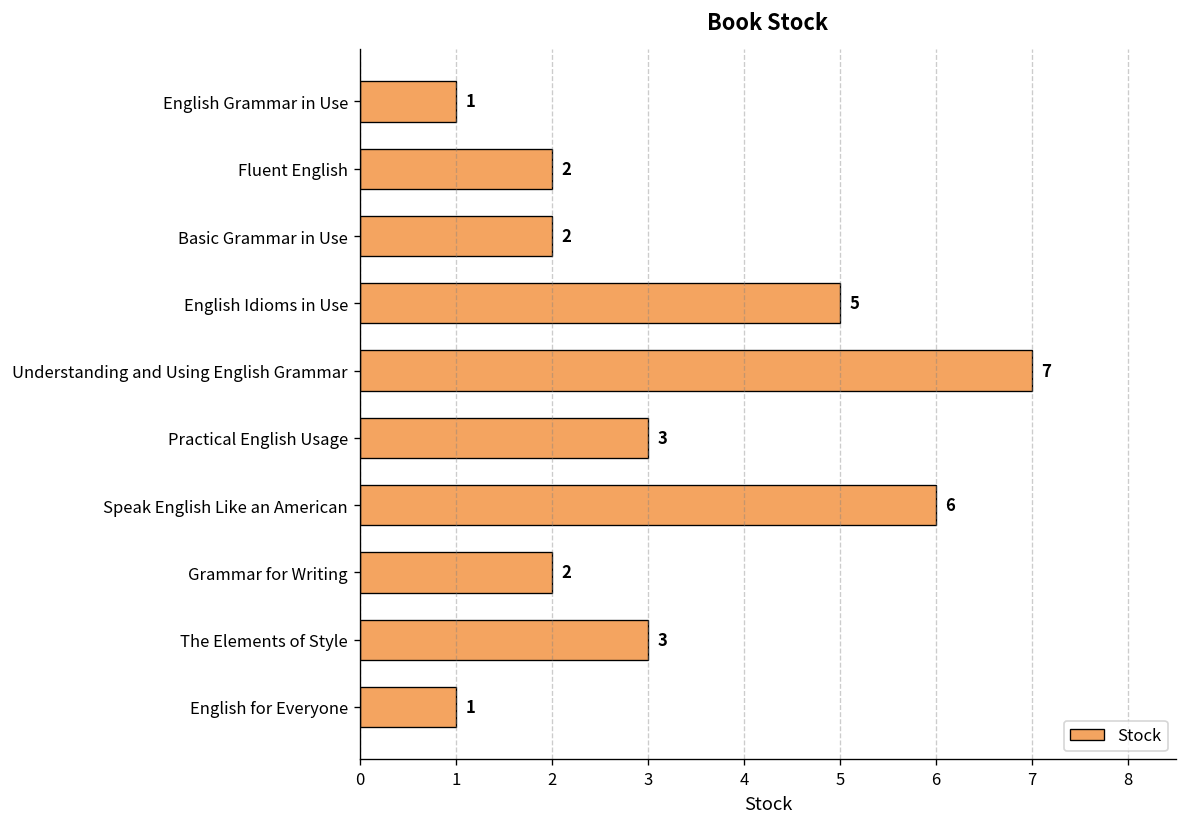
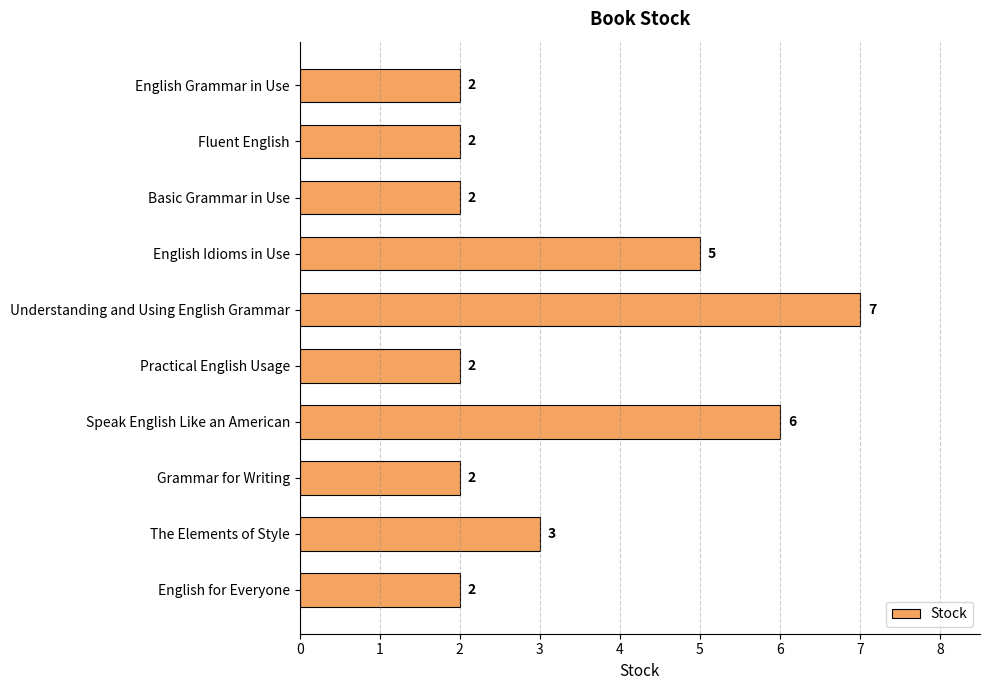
  {
-   "English Grammar in Use": 1,
+   "English Grammar in Use": 2,
    "Fluent English": 2,
    "Basic Grammar in Use": 2,
    "English Idioms in Use": 5,
    "Understanding and Using English Grammar": 7,
-   "Practical English Usage": 3,
+   "Practical English Usage": 2,
    "Speak English Like an American": 6,
    "Grammar for Writing": 2,
    "The Elements of Style": 3,
-   "English for Everyone": 1
+   "English for Everyone": 2
  }
